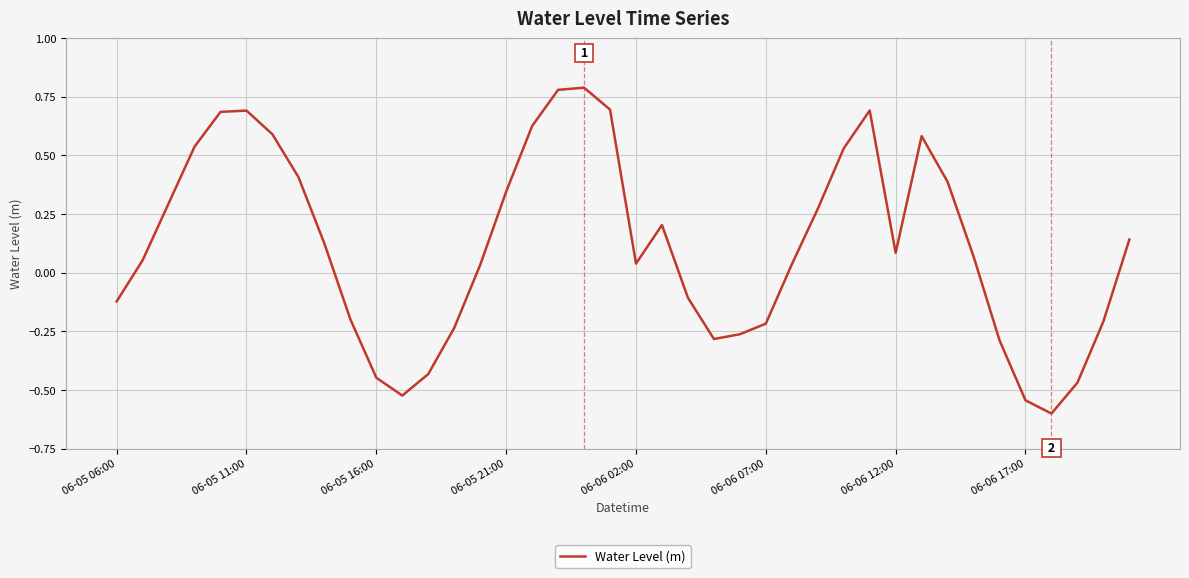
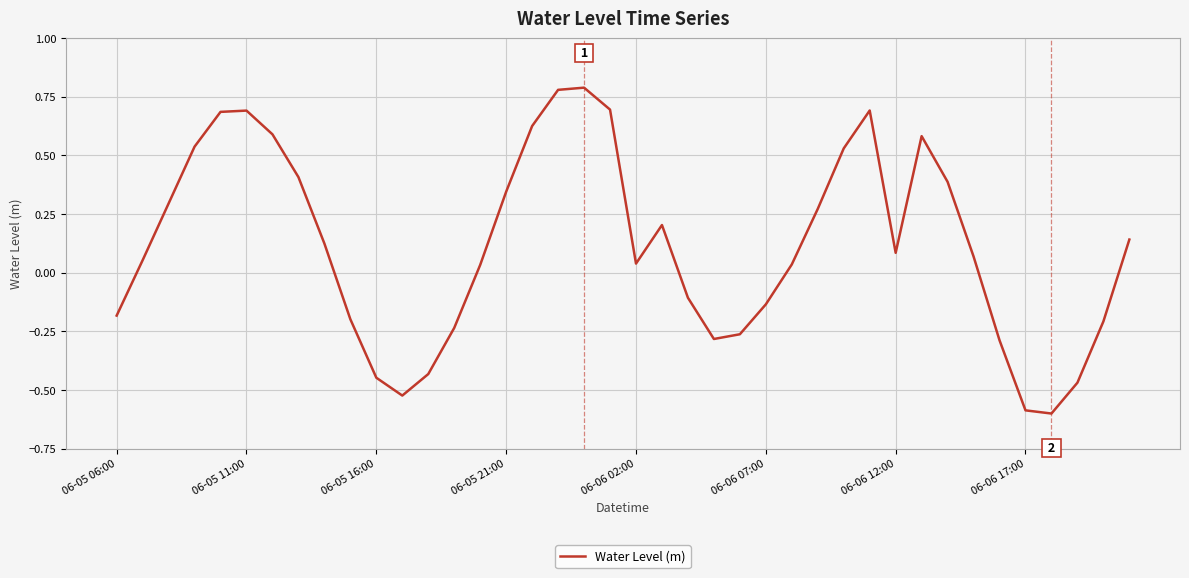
  {
-   "06-05 06:00": -0.12,
+   "06-05 06:00": -0.18,
    "06-05 11:00": 0.69,
    "06-05 16:00": -0.45,
    "06-05 21:00": 0.35,
    "06-06 02:00": 0.04,
-   "06-06 07:00": -0.22,
+   "06-06 07:00": -0.14,
    "06-06 12:00": 0.08,
-   "06-06 17:00": -0.54
+   "06-06 17:00": -0.59
  }
